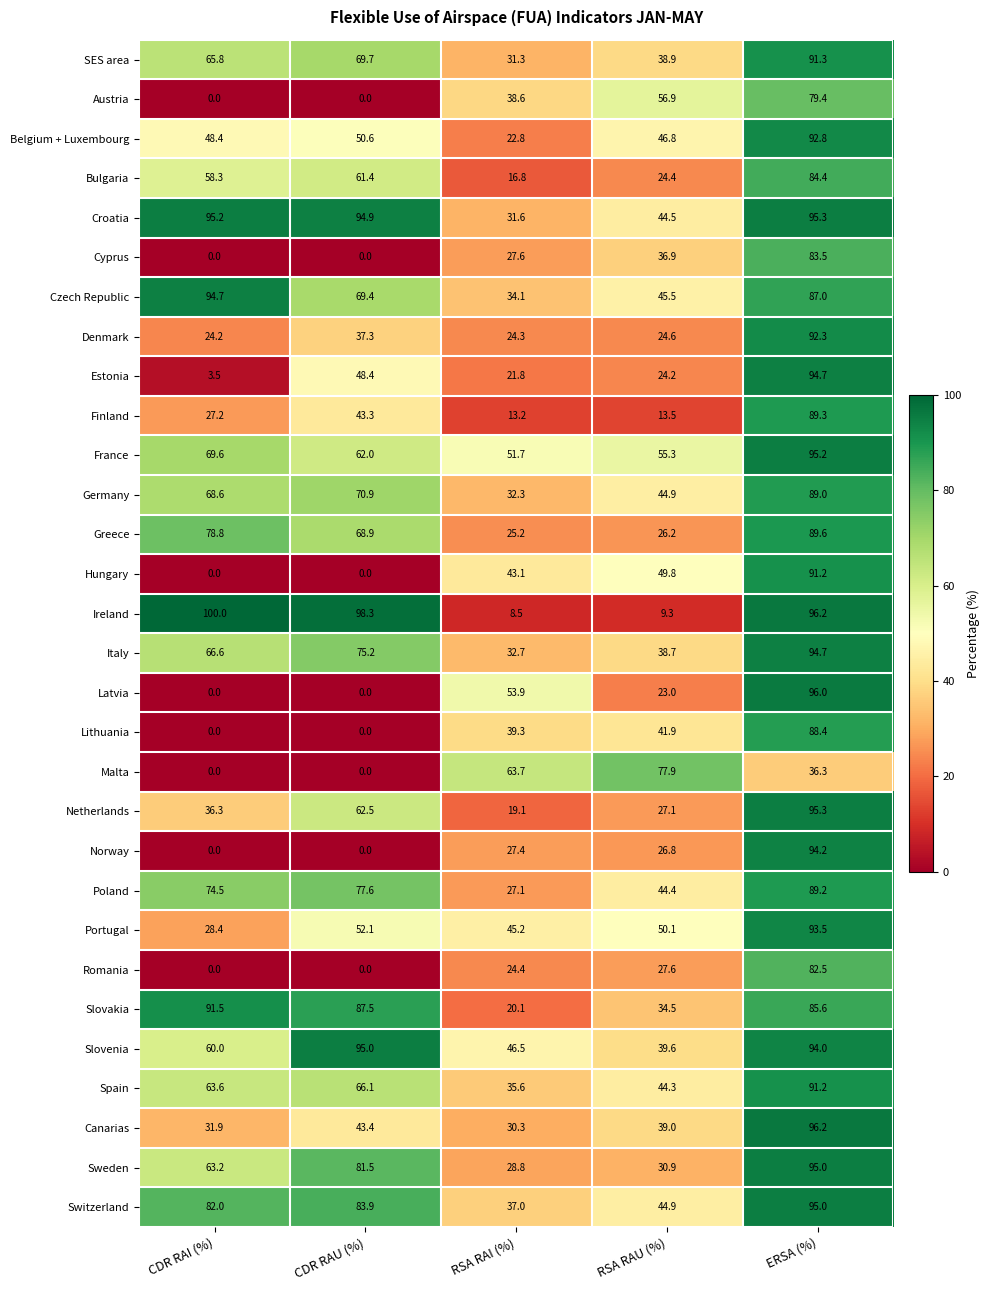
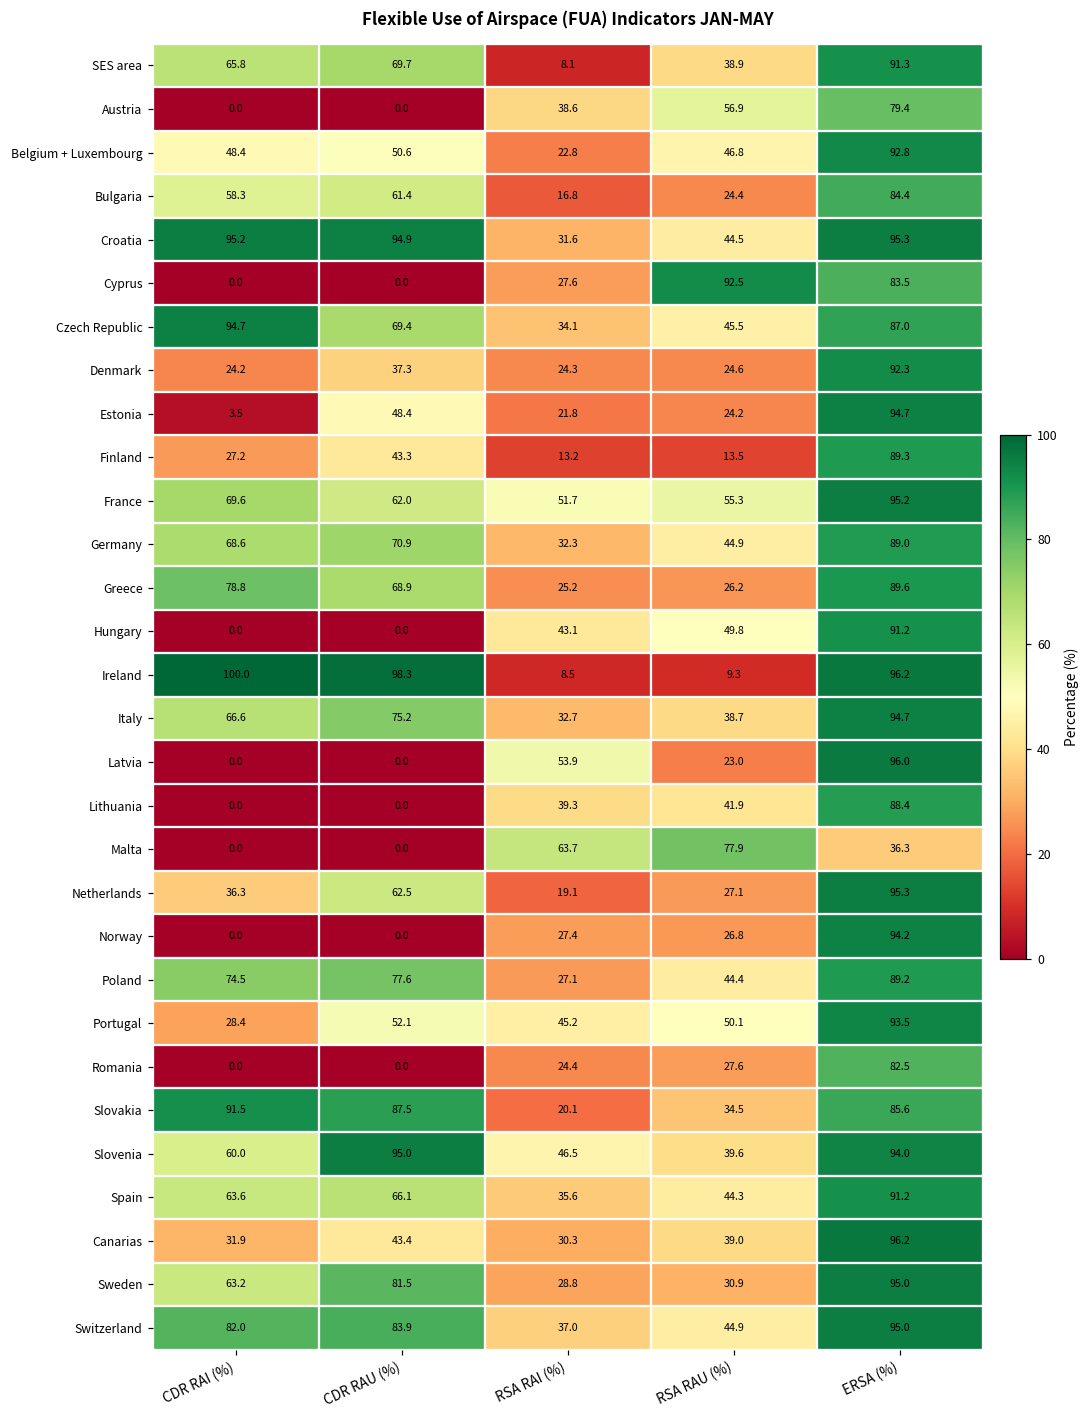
  {
    "SES area": {
      "CDR RAI (%)": 65.8,
      "CDR RAU (%)": 69.7,
-     "RSA RAI (%)": 31.3,
+     "RSA RAI (%)": 8.1,
      "RSA RAU (%)": 38.9,
      "ERSA (%)": 91.3
    },
    "Austria": {
      "CDR RAI (%)": 0.0,
      "CDR RAU (%)": 0.0,
      "RSA RAI (%)": 38.6,
      "RSA RAU (%)": 56.9,
      "ERSA (%)": 79.4
    },
    "Belgium + Luxembourg": {
      "CDR RAI (%)": 48.4,
      "CDR RAU (%)": 50.6,
      "RSA RAI (%)": 22.8,
      "RSA RAU (%)": 46.8,
      "ERSA (%)": 92.8
    },
    "Bulgaria": {
      "CDR RAI (%)": 58.3,
      "CDR RAU (%)": 61.4,
      "RSA RAI (%)": 16.8,
      "RSA RAU (%)": 24.4,
      "ERSA (%)": 84.4
    },
    "Croatia": {
      "CDR RAI (%)": 95.2,
      "CDR RAU (%)": 94.9,
      "RSA RAI (%)": 31.6,
      "RSA RAU (%)": 44.5,
      "ERSA (%)": 95.3
    },
    "Cyprus": {
      "CDR RAI (%)": 0.0,
      "CDR RAU (%)": 0.0,
      "RSA RAI (%)": 27.6,
-     "RSA RAU (%)": 36.9,
+     "RSA RAU (%)": 92.5,
      "ERSA (%)": 83.5
    },
    "Czech Republic": {
      "CDR RAI (%)": 94.7,
      "CDR RAU (%)": 69.4,
      "RSA RAI (%)": 34.1,
      "RSA RAU (%)": 45.5,
      "ERSA (%)": 87.0
    },
    "Denmark": {
      "CDR RAI (%)": 24.2,
      "CDR RAU (%)": 37.3,
      "RSA RAI (%)": 24.3,
      "RSA RAU (%)": 24.6,
      "ERSA (%)": 92.3
    },
    "Estonia": {
      "CDR RAI (%)": 3.5,
      "CDR RAU (%)": 48.4,
      "RSA RAI (%)": 21.8,
      "RSA RAU (%)": 24.2,
      "ERSA (%)": 94.7
    },
    "Finland": {
      "CDR RAI (%)": 27.2,
      "CDR RAU (%)": 43.3,
      "RSA RAI (%)": 13.2,
      "RSA RAU (%)": 13.5,
      "ERSA (%)": 89.3
    },
    "France": {
      "CDR RAI (%)": 69.6,
      "CDR RAU (%)": 62.0,
      "RSA RAI (%)": 51.7,
      "RSA RAU (%)": 55.3,
      "ERSA (%)": 95.2
    },
    "Germany": {
      "CDR RAI (%)": 68.6,
      "CDR RAU (%)": 70.9,
      "RSA RAI (%)": 32.3,
      "RSA RAU (%)": 44.9,
      "ERSA (%)": 89.0
    },
    "Greece": {
      "CDR RAI (%)": 78.8,
      "CDR RAU (%)": 68.9,
      "RSA RAI (%)": 25.2,
      "RSA RAU (%)": 26.2,
      "ERSA (%)": 89.6
    },
    "Hungary": {
      "CDR RAI (%)": 0.0,
      "CDR RAU (%)": 0.0,
      "RSA RAI (%)": 43.1,
      "RSA RAU (%)": 49.8,
      "ERSA (%)": 91.2
    },
    "Ireland": {
      "CDR RAI (%)": 100.0,
      "CDR RAU (%)": 98.3,
      "RSA RAI (%)": 8.5,
      "RSA RAU (%)": 9.3,
      "ERSA (%)": 96.2
    },
    "Italy": {
      "CDR RAI (%)": 66.6,
      "CDR RAU (%)": 75.2,
      "RSA RAI (%)": 32.7,
      "RSA RAU (%)": 38.7,
      "ERSA (%)": 94.7
    },
    "Latvia": {
      "CDR RAI (%)": 0.0,
      "CDR RAU (%)": 0.0,
      "RSA RAI (%)": 53.9,
      "RSA RAU (%)": 23.0,
      "ERSA (%)": 96.0
    },
    "Lithuania": {
      "CDR RAI (%)": 0.0,
      "CDR RAU (%)": 0.0,
      "RSA RAI (%)": 39.3,
      "RSA RAU (%)": 41.9,
      "ERSA (%)": 88.4
    },
    "Malta": {
      "CDR RAI (%)": 0.0,
      "CDR RAU (%)": 0.0,
      "RSA RAI (%)": 63.7,
      "RSA RAU (%)": 77.9,
      "ERSA (%)": 36.3
    },
    "Netherlands": {
      "CDR RAI (%)": 36.3,
      "CDR RAU (%)": 62.5,
      "RSA RAI (%)": 19.1,
      "RSA RAU (%)": 27.1,
      "ERSA (%)": 95.3
    },
    "Norway": {
      "CDR RAI (%)": 0.0,
      "CDR RAU (%)": 0.0,
      "RSA RAI (%)": 27.4,
      "RSA RAU (%)": 26.8,
      "ERSA (%)": 94.2
    },
    "Poland": {
      "CDR RAI (%)": 74.5,
      "CDR RAU (%)": 77.6,
      "RSA RAI (%)": 27.1,
      "RSA RAU (%)": 44.4,
      "ERSA (%)": 89.2
    },
    "Portugal": {
      "CDR RAI (%)": 28.4,
      "CDR RAU (%)": 52.1,
      "RSA RAI (%)": 45.2,
      "RSA RAU (%)": 50.1,
      "ERSA (%)": 93.5
    },
    "Romania": {
      "CDR RAI (%)": 0.0,
      "CDR RAU (%)": 0.0,
      "RSA RAI (%)": 24.4,
      "RSA RAU (%)": 27.6,
      "ERSA (%)": 82.5
    },
    "Slovakia": {
      "CDR RAI (%)": 91.5,
      "CDR RAU (%)": 87.5,
      "RSA RAI (%)": 20.1,
      "RSA RAU (%)": 34.5,
      "ERSA (%)": 85.6
    },
    "Slovenia": {
      "CDR RAI (%)": 60.0,
      "CDR RAU (%)": 95.0,
      "RSA RAI (%)": 46.5,
      "RSA RAU (%)": 39.6,
      "ERSA (%)": 94.0
    },
    "Spain": {
      "CDR RAI (%)": 63.6,
      "CDR RAU (%)": 66.1,
      "RSA RAI (%)": 35.6,
      "RSA RAU (%)": 44.3,
      "ERSA (%)": 91.2
    },
    "Canarias": {
      "CDR RAI (%)": 31.9,
      "CDR RAU (%)": 43.4,
      "RSA RAI (%)": 30.3,
      "RSA RAU (%)": 39.0,
      "ERSA (%)": 96.2
    },
    "Sweden": {
      "CDR RAI (%)": 63.2,
      "CDR RAU (%)": 81.5,
      "RSA RAI (%)": 28.8,
      "RSA RAU (%)": 30.9,
      "ERSA (%)": 95.0
    },
    "Switzerland": {
      "CDR RAI (%)": 82.0,
      "CDR RAU (%)": 83.9,
      "RSA RAI (%)": 37.0,
      "RSA RAU (%)": 44.9,
      "ERSA (%)": 95.0
    }
  }
